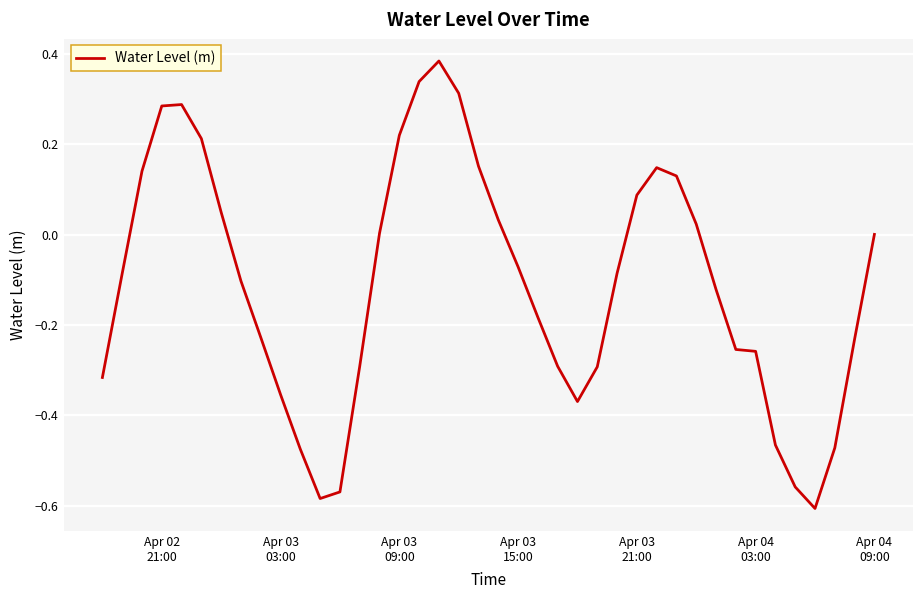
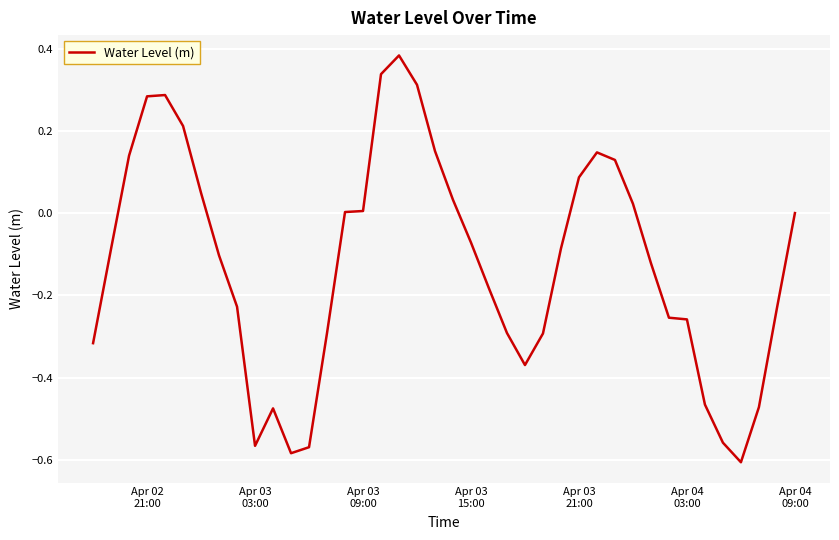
  {
    "Apr 02 21:00": 0.29,
-   "Apr 03 03:00": -0.35,
-   "Apr 03 09:00": 0.22,
+   "Apr 03 03:00": -0.57,
+   "Apr 03 09:00": 0.01,
    "Apr 03 15:00": -0.07,
    "Apr 03 21:00": 0.09,
    "Apr 04 03:00": -0.26,
    "Apr 04 09:00": 0.00
  }
